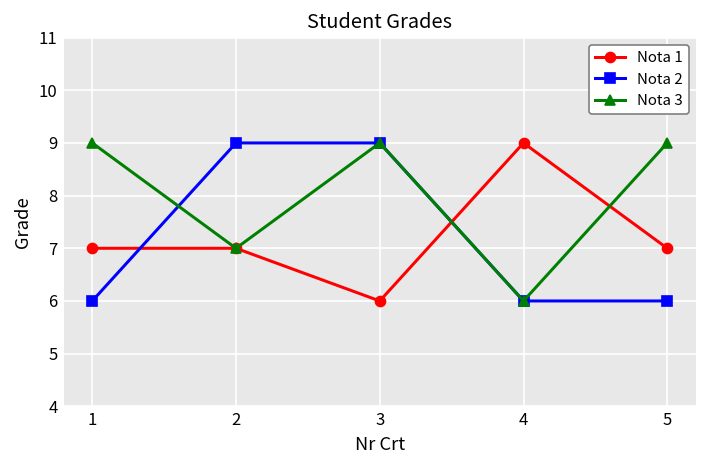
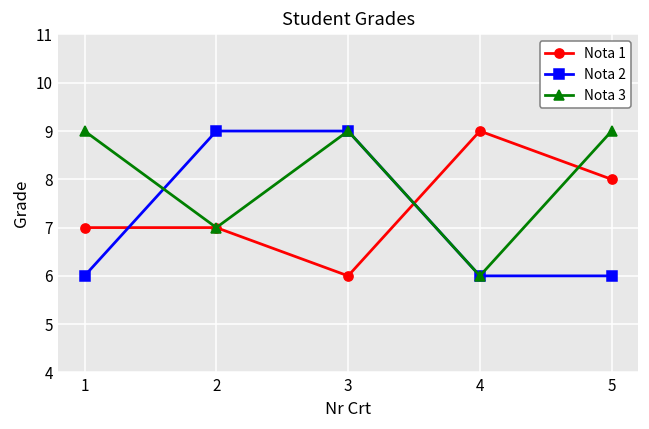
  {
    "Nota 1": {
      "1": 7,
      "3": 6,
      "4": 9,
-     "5": 7
+     "5": 8
    },
    "Nota 2": {
      "1": 6,
      "2": 9,
      "5": 6
    },
    "Nota 3": {
      "1": 9,
      "5": 9
    }
  }
